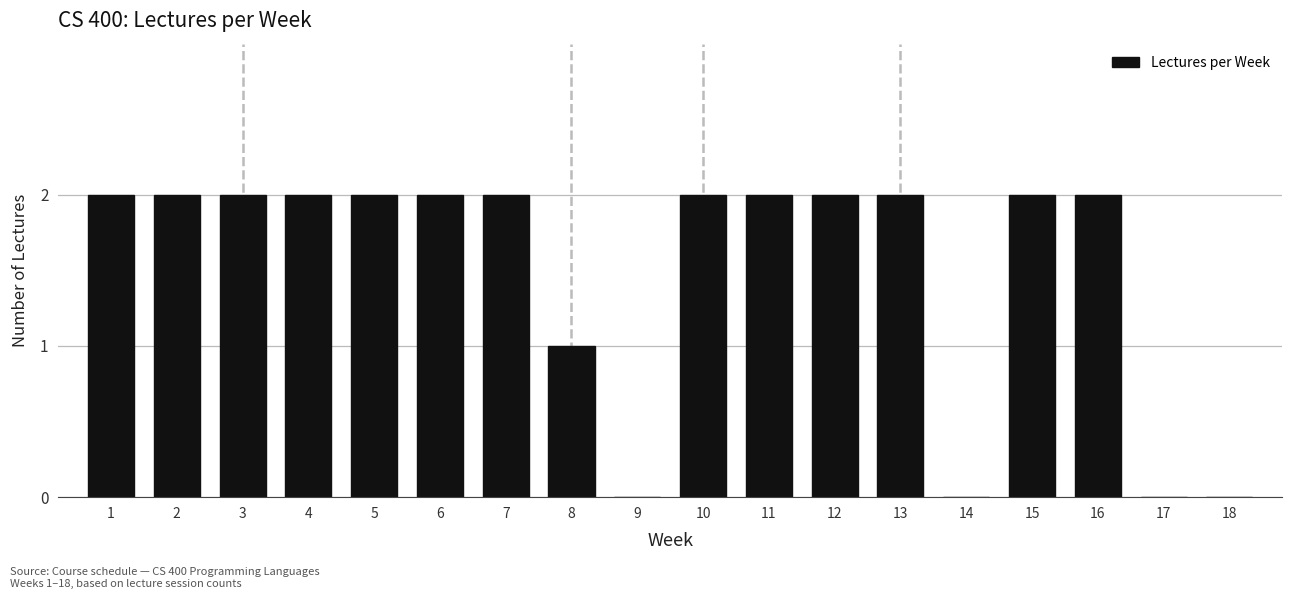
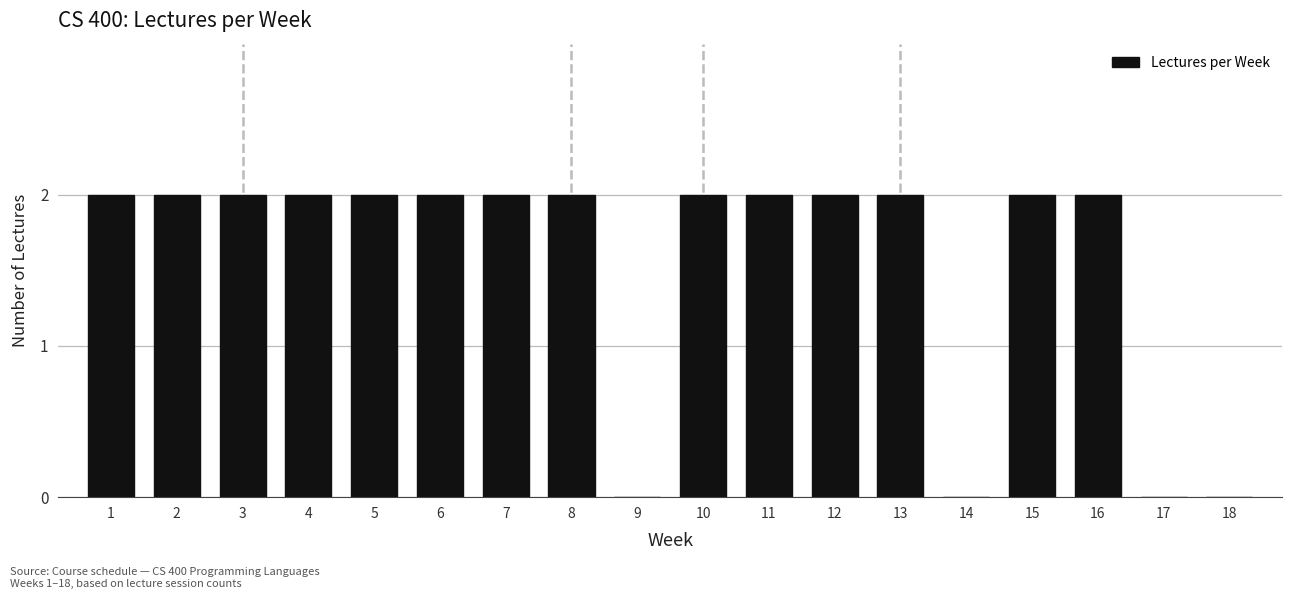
  {
    "1": 2,
    "2": 2,
    "3": 2,
    "4": 2,
    "5": 2,
    "6": 2,
    "7": 2,
-   "8": 1,
+   "8": 2,
    "9": 0,
    "10": 2,
    "11": 2,
    "12": 2,
    "13": 2,
    "14": 0,
    "15": 2,
    "16": 2,
    "17": 0,
    "18": 0
  }
